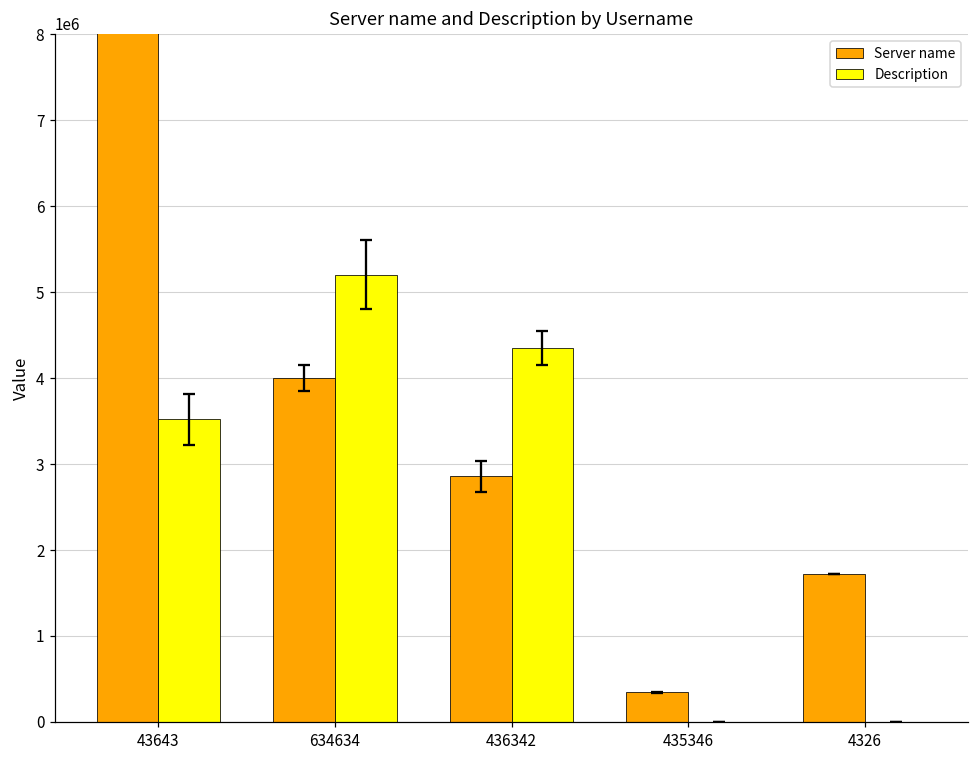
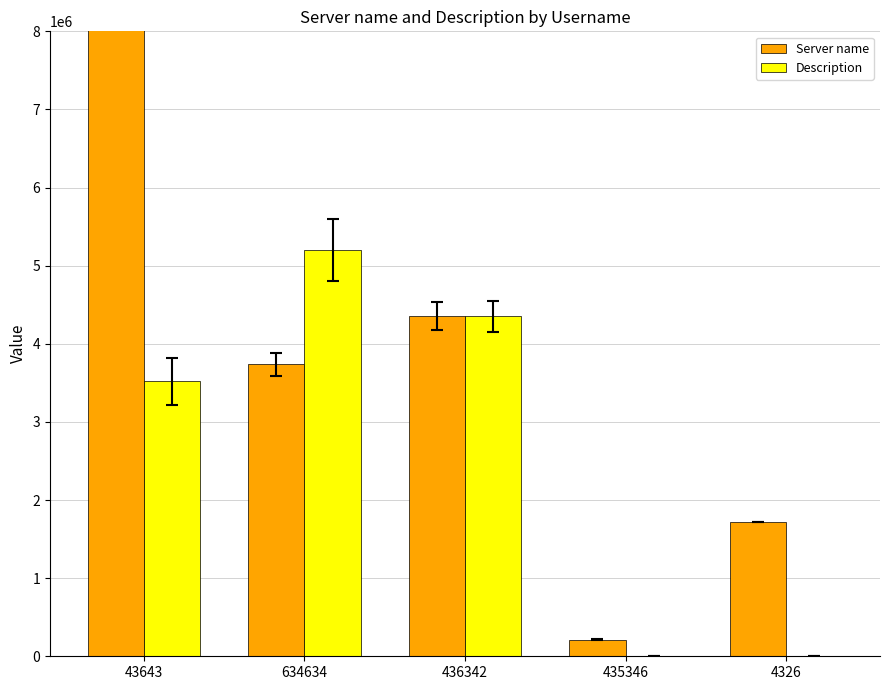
  {
    "Server name": {
-     "634634": 4000000,
-     "436342": 2900000,
-     "435346": 300000,
+     "634634": 3700000,
+     "436342": 4400000,
+     "435346": 200000,
      "4326": 1700000
    },
    "Description": {
      "43643": 3500000,
      "634634": 5200000,
      "436342": 4400000
    }
  }
